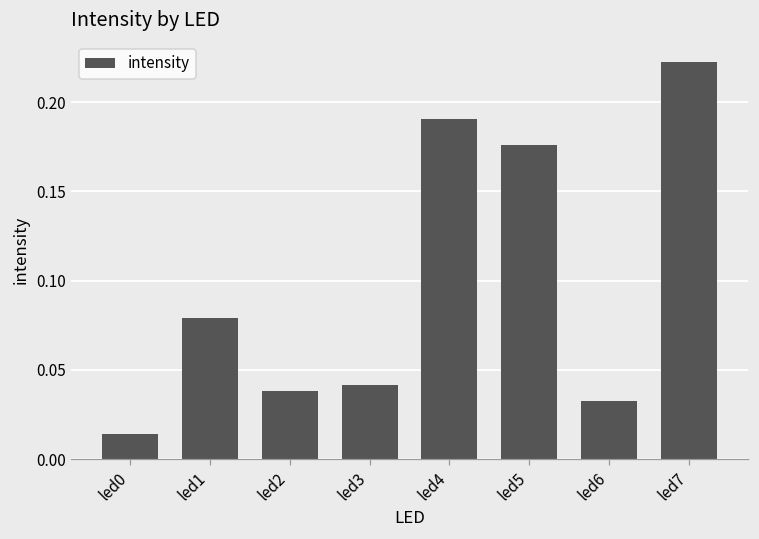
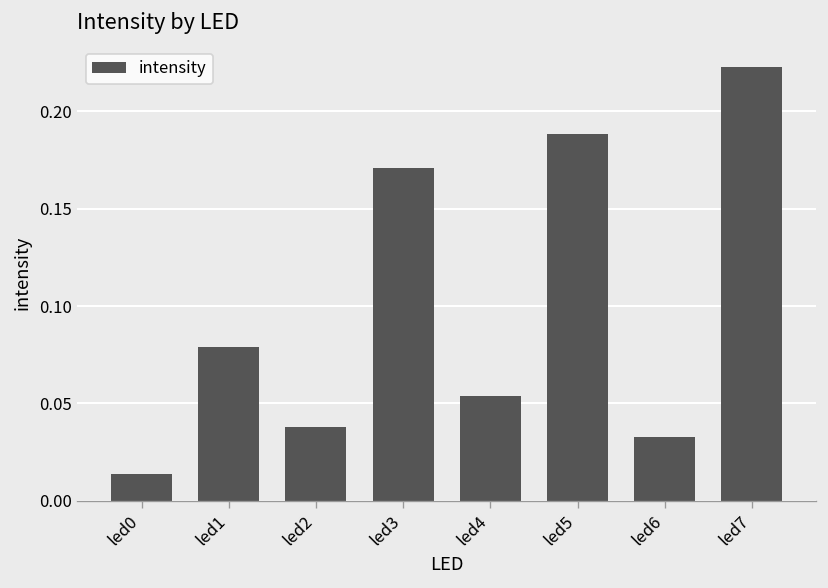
  {
    "led0": 0.014,
    "led1": 0.079,
    "led2": 0.038,
-   "led3": 0.042,
-   "led4": 0.190,
-   "led5": 0.176,
+   "led3": 0.171,
+   "led4": 0.054,
+   "led5": 0.188,
    "led6": 0.033,
    "led7": 0.223
  }
